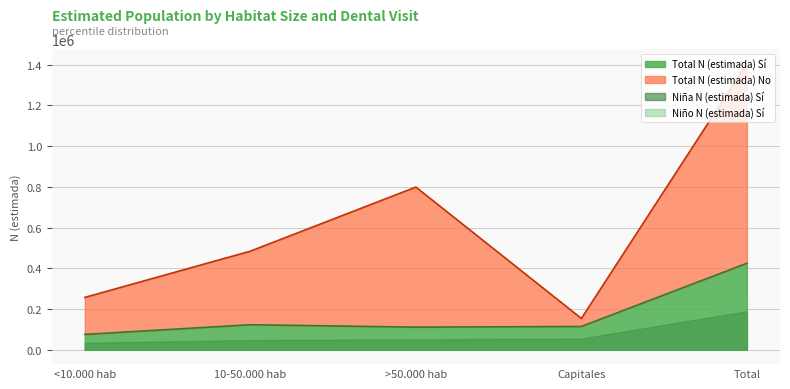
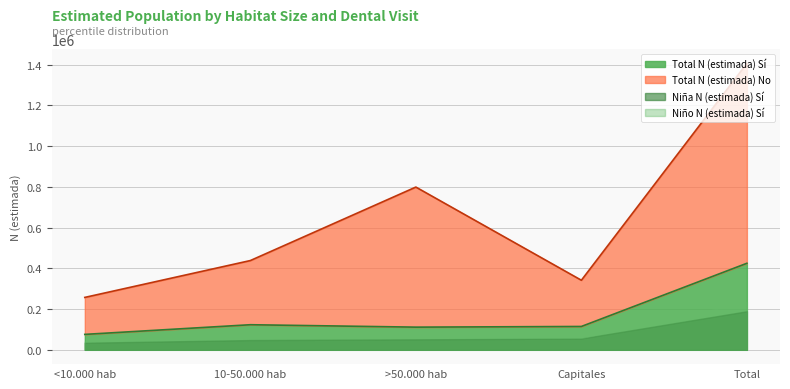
  {
    "Total N (estimada) No": {
      "<10.000 hab": 180000,
-     "10-50.000 hab": 360000,
+     "10-50.000 hab": 310000,
      ">50.000 hab": 690000,
-     "Capitales": 40000
+     "Capitales": 230000
    }
  }
